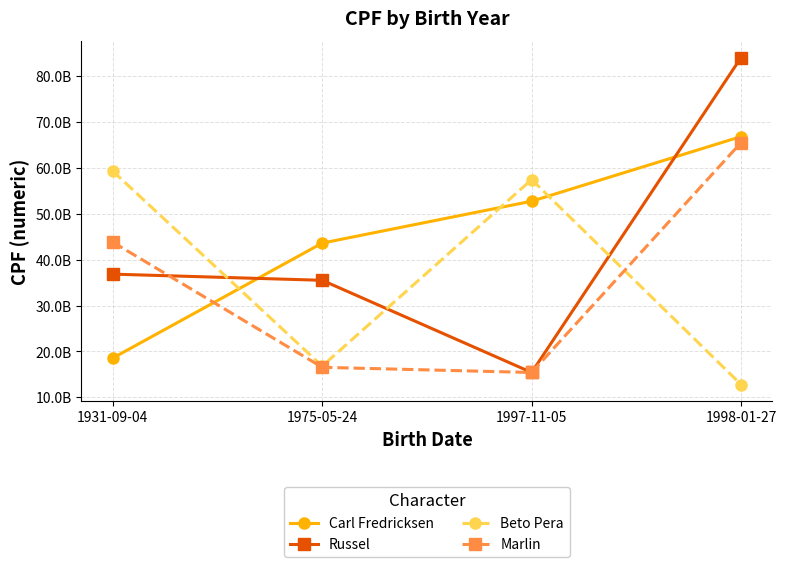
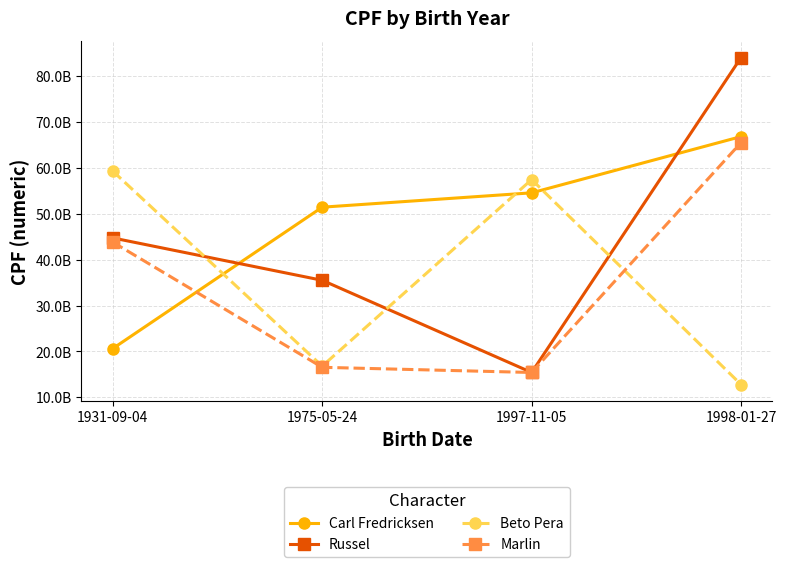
  {
    "Carl Fredricksen": {
-     "1931-09-04": 19000000000,
-     "1975-05-24": 44000000000,
-     "1997-11-05": 53000000000,
+     "1931-09-04": 21000000000,
+     "1975-05-24": 51000000000,
+     "1997-11-05": 55000000000,
      "1998-01-27": 67000000000
    },
    "Russel": {
-     "1931-09-04": 37000000000,
+     "1931-09-04": 45000000000,
      "1975-05-24": 35000000000,
      "1998-01-27": 84000000000
    },
    "Beto Pera": {
      "1931-09-04": 59000000000,
      "1997-11-05": 57000000000,
      "1998-01-27": 13000000000
    },
    "Marlin": {
      "1931-09-04": 44000000000,
      "1998-01-27": 65000000000
    }
  }
